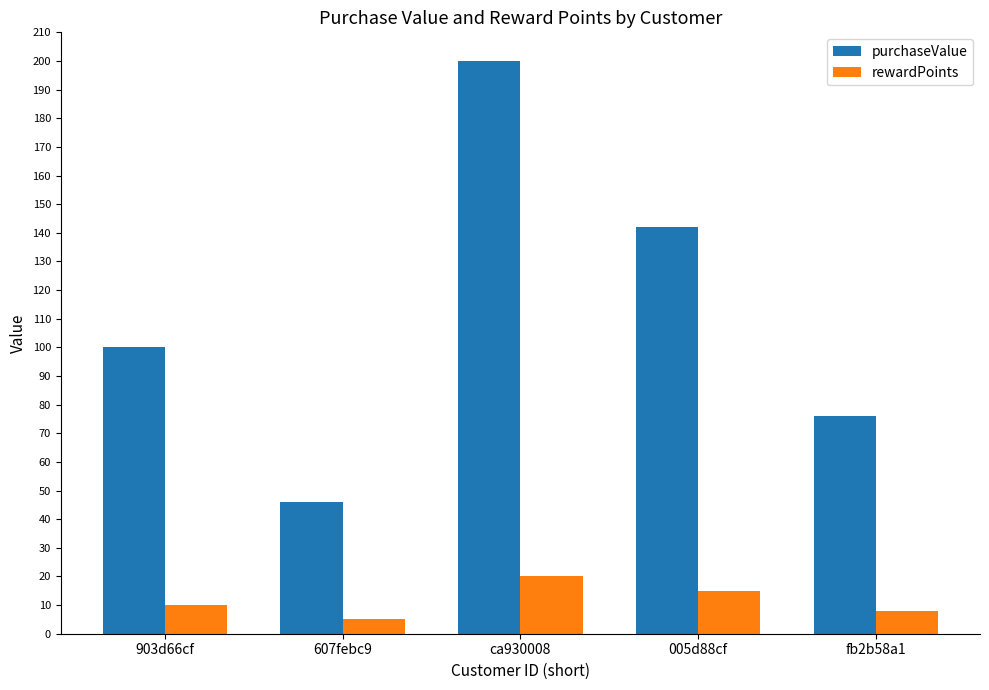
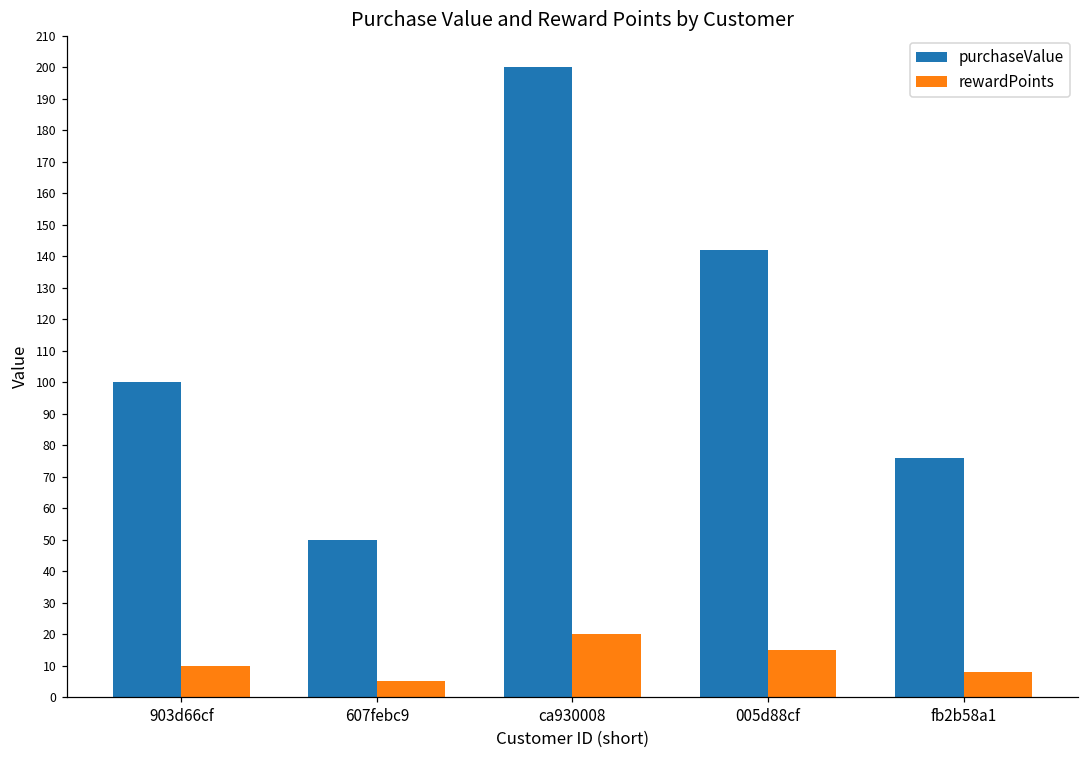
  {
    "purchaseValue": {
      "903d66cf": 100,
-     "607febc9": 46,
+     "607febc9": 50,
      "ca930008": 200,
      "005d88cf": 142,
      "fb2b58a1": 76
    },
    "rewardPoints": {
      "903d66cf": 10,
      "607febc9": 5,
      "ca930008": 20,
      "005d88cf": 15,
      "fb2b58a1": 8
    }
  }
